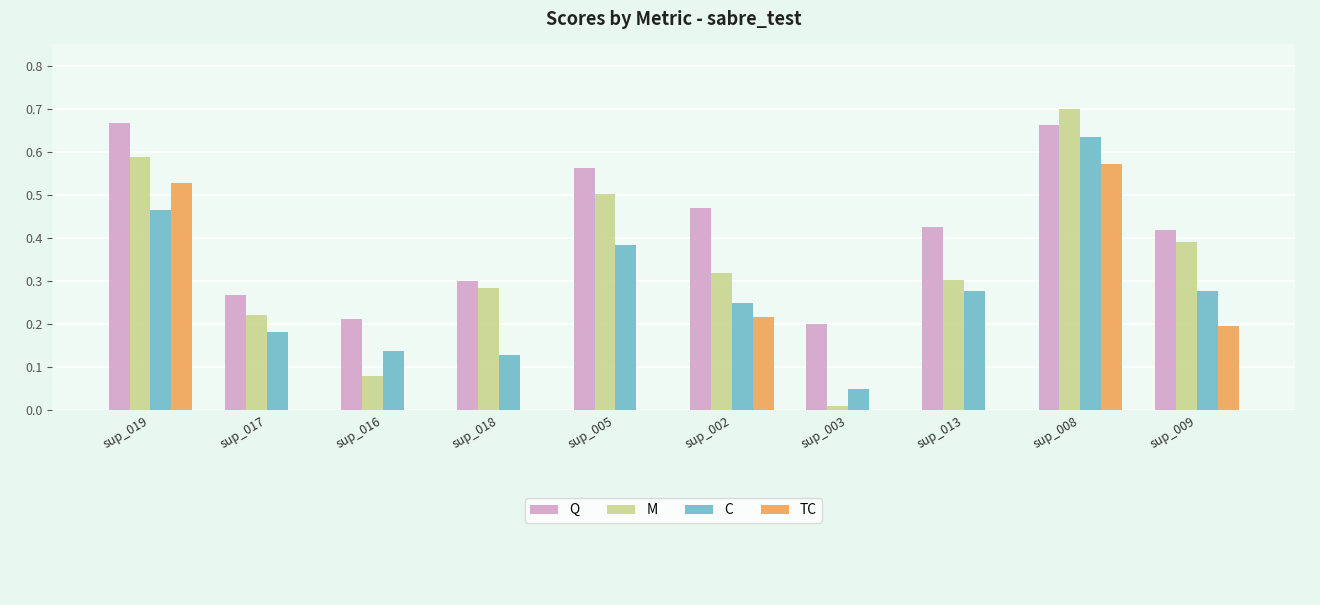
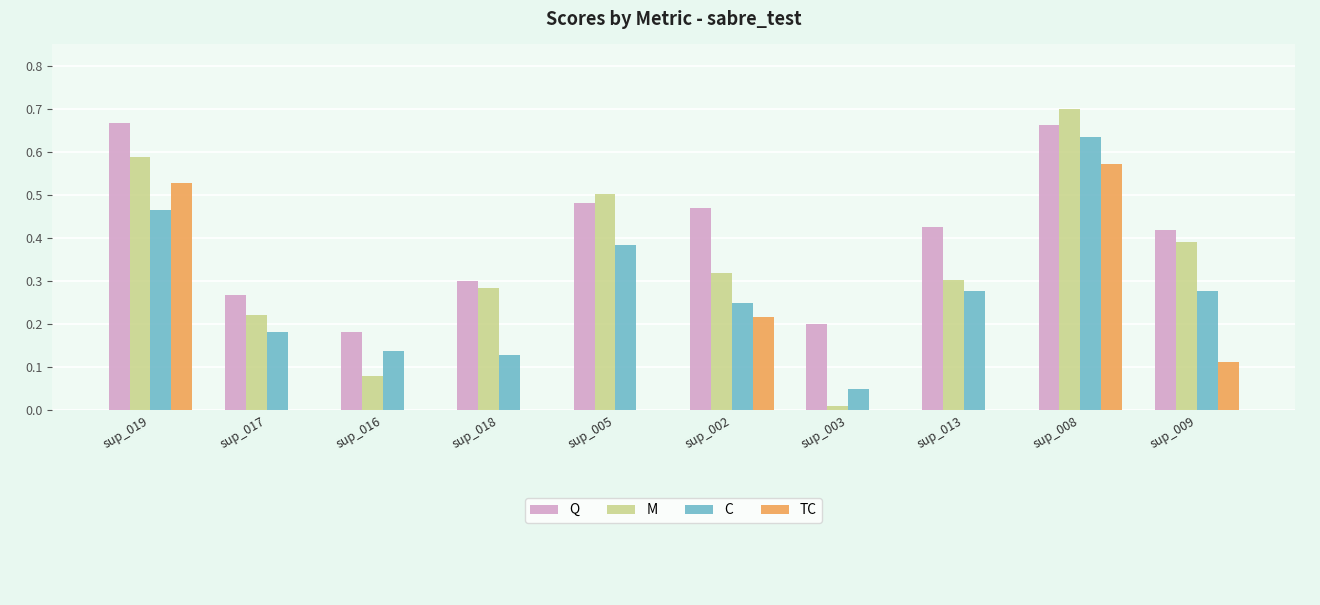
  {
    "Q": {
      "sup_019": 0.67,
      "sup_017": 0.27,
-     "sup_016": 0.21,
+     "sup_016": 0.18,
      "sup_018": 0.30,
-     "sup_005": 0.56,
+     "sup_005": 0.48,
      "sup_002": 0.47,
      "sup_003": 0.20,
      "sup_013": 0.43,
      "sup_008": 0.66,
      "sup_009": 0.42
    },
    "M": {
      "sup_019": 0.59,
      "sup_017": 0.22,
      "sup_016": 0.08,
      "sup_018": 0.29,
      "sup_005": 0.50,
      "sup_002": 0.32,
      "sup_003": 0.01,
      "sup_013": 0.30,
      "sup_008": 0.70,
      "sup_009": 0.39
    },
    "C": {
      "sup_019": 0.47,
      "sup_017": 0.18,
      "sup_016": 0.14,
      "sup_018": 0.13,
      "sup_005": 0.38,
      "sup_002": 0.25,
      "sup_003": 0.05,
      "sup_013": 0.28,
      "sup_008": 0.63,
      "sup_009": 0.28
    },
    "TC": {
      "sup_019": 0.53,
      "sup_017": 0.00,
      "sup_016": 0.00,
      "sup_018": 0.00,
      "sup_005": 0.00,
      "sup_002": 0.22,
      "sup_003": 0.00,
      "sup_013": 0.00,
      "sup_008": 0.57,
-     "sup_009": 0.20
+     "sup_009": 0.11
    }
  }
